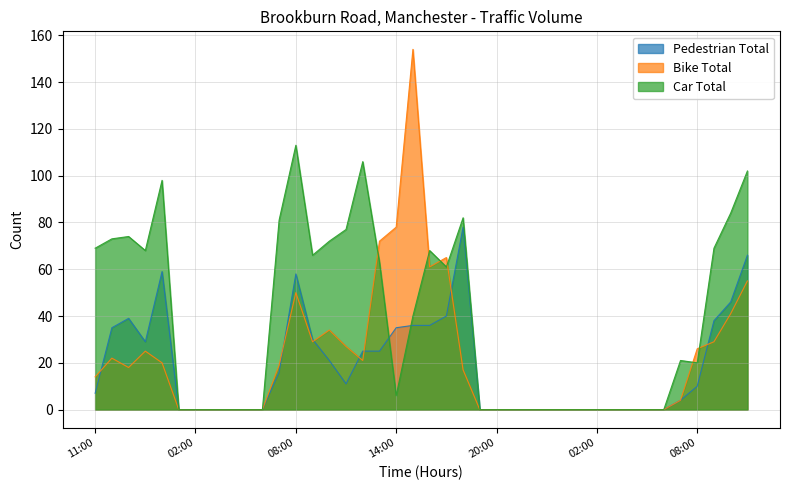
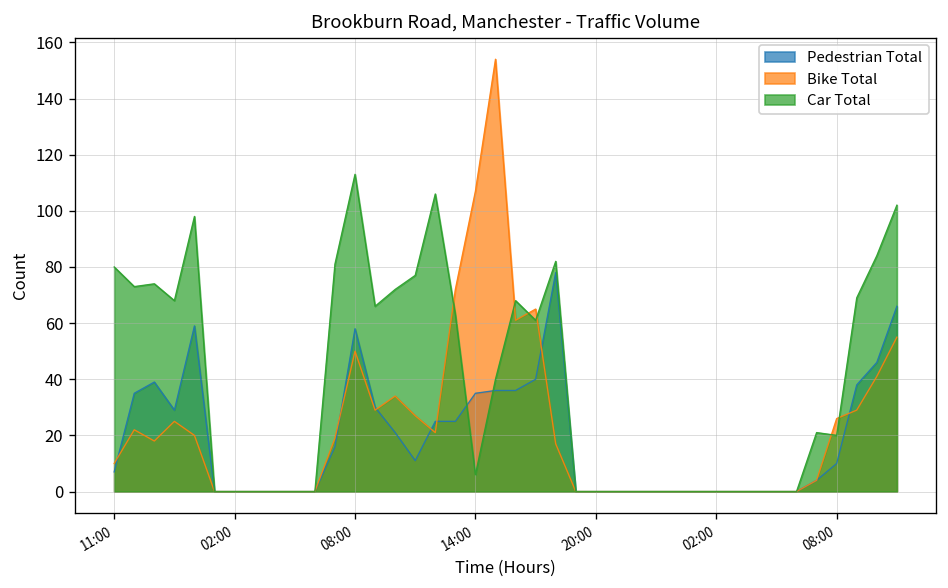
  {
    "Pedestrian Total": {
      "11:00": 7,
      "14:00": 35
    },
    "Bike Total": {
-     "11:00": 14,
-     "14:00": 78
+     "11:00": 10,
+     "14:00": 107
    },
    "Car Total": {
-     "11:00": 69,
+     "11:00": 80,
      "14:00": 6
    }
  }
